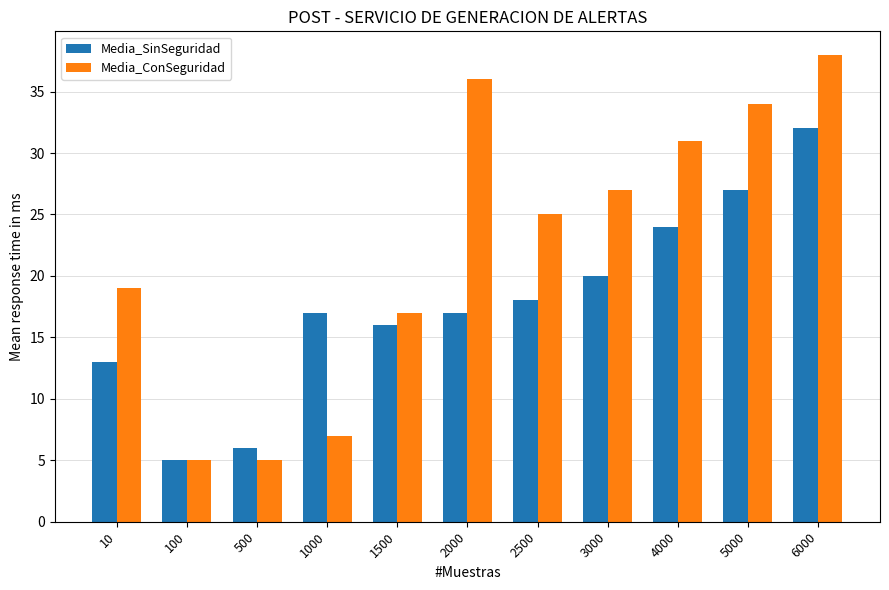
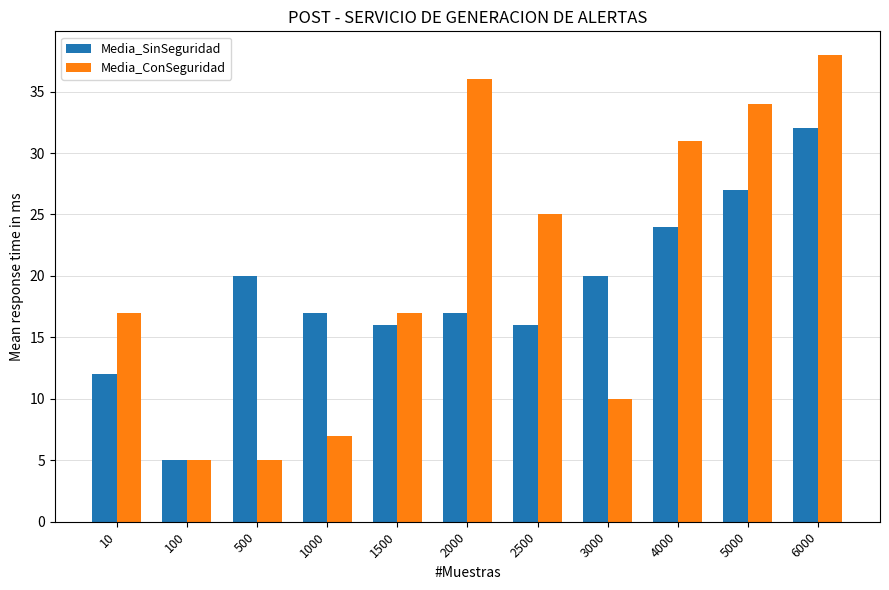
  {
    "Media_SinSeguridad": {
-     "10": 13,
+     "10": 12,
      "100": 5,
-     "500": 6,
+     "500": 20,
      "1000": 17,
      "1500": 16,
      "2000": 17,
-     "2500": 18,
+     "2500": 16,
      "3000": 20,
      "4000": 24,
      "5000": 27,
      "6000": 32
    },
    "Media_ConSeguridad": {
-     "10": 19,
+     "10": 17,
      "100": 5,
      "500": 5,
      "1000": 7,
      "1500": 17,
      "2000": 36,
      "2500": 25,
-     "3000": 27,
+     "3000": 10,
      "4000": 31,
      "5000": 34,
      "6000": 38
    }
  }
